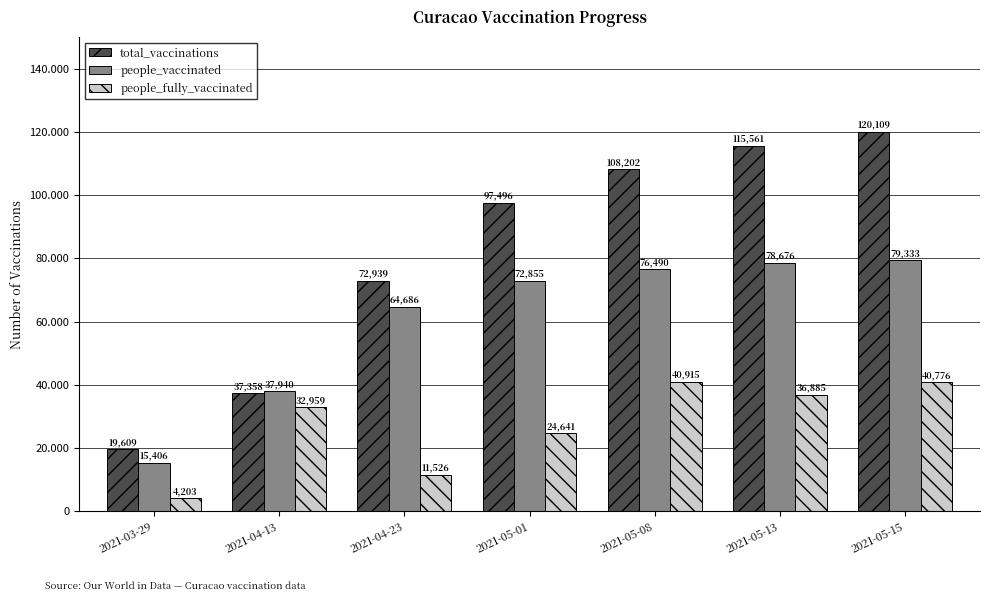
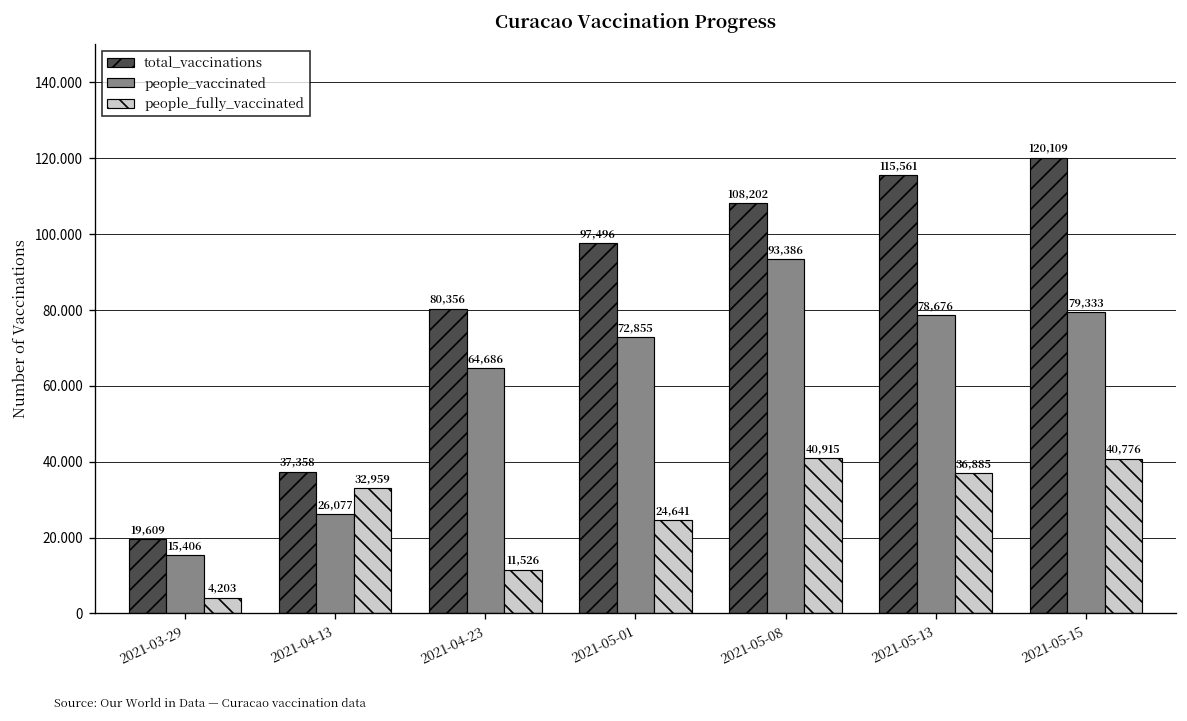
  {
    "total_vaccinations": {
      "2021-03-29": "19,609",
      "2021-04-13": "37,358",
-     "2021-04-23": "72,939",
+     "2021-04-23": "80,356",
      "2021-05-01": "97,496",
      "2021-05-08": "108,202",
      "2021-05-13": "115,561",
      "2021-05-15": "120,109"
    },
    "people_vaccinated": {
      "2021-03-29": "15,406",
-     "2021-04-13": "37,940",
+     "2021-04-13": "26,077",
      "2021-04-23": "64,686",
      "2021-05-01": "72,855",
-     "2021-05-08": "76,490",
+     "2021-05-08": "93,386",
      "2021-05-13": "78,676",
      "2021-05-15": "79,333"
    },
    "people_fully_vaccinated": {
      "2021-03-29": "4,203",
      "2021-04-13": "32,959",
      "2021-04-23": "11,526",
      "2021-05-01": "24,641",
      "2021-05-08": "40,915",
      "2021-05-13": "36,885",
      "2021-05-15": "40,776"
    }
  }
